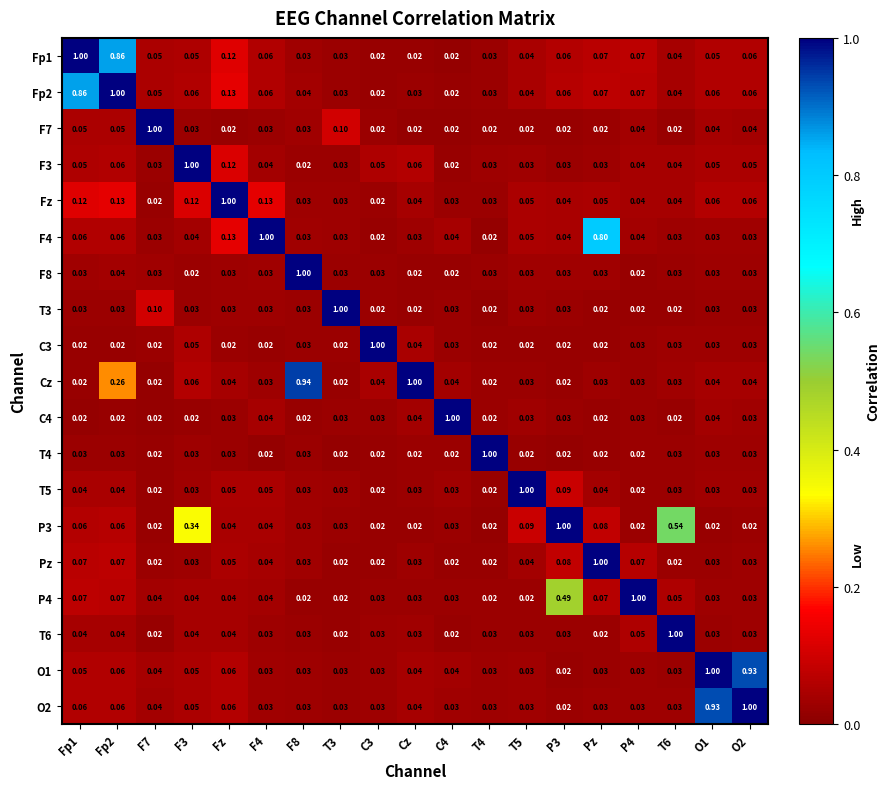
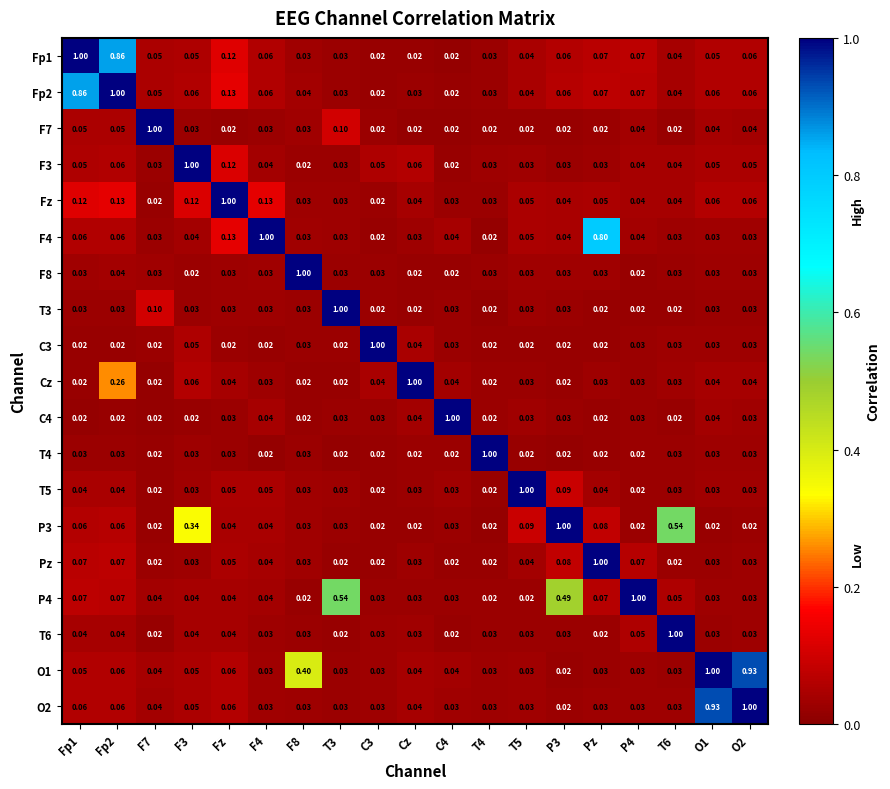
  {
    "Cz": {
      "Fp1": 0.02,
      "Fp2": 0.26,
      "F7": 0.02,
      "F3": 0.06,
      "Fz": 0.04,
      "F4": 0.03,
-     "F8": 0.94,
+     "F8": 0.02,
      "T3": 0.02,
      "C3": 0.04,
      "Cz": 1.00,
      "C4": 0.04,
      "T4": 0.02,
      "T5": 0.03,
      "P3": 0.02,
      "Pz": 0.03,
      "P4": 0.03,
      "T6": 0.03,
      "O1": 0.04,
      "O2": 0.04
    },
    "P4": {
      "Fp1": 0.07,
      "Fp2": 0.07,
      "F7": 0.04,
      "F3": 0.04,
      "Fz": 0.04,
      "F4": 0.04,
      "F8": 0.02,
-     "T3": 0.02,
+     "T3": 0.54,
      "C3": 0.03,
      "Cz": 0.03,
      "C4": 0.03,
      "T4": 0.02,
      "T5": 0.02,
      "P3": 0.49,
      "Pz": 0.07,
      "P4": 1.00,
      "T6": 0.05,
      "O1": 0.03,
      "O2": 0.03
    },
    "O1": {
      "Fp1": 0.05,
      "Fp2": 0.06,
      "F7": 0.04,
      "F3": 0.05,
      "Fz": 0.06,
      "F4": 0.03,
-     "F8": 0.03,
+     "F8": 0.40,
      "T3": 0.03,
      "C3": 0.03,
      "Cz": 0.04,
      "C4": 0.04,
      "T4": 0.03,
      "T5": 0.03,
      "P3": 0.02,
      "Pz": 0.03,
      "P4": 0.03,
      "T6": 0.03,
      "O1": 1.00,
      "O2": 0.93
    }
  }
